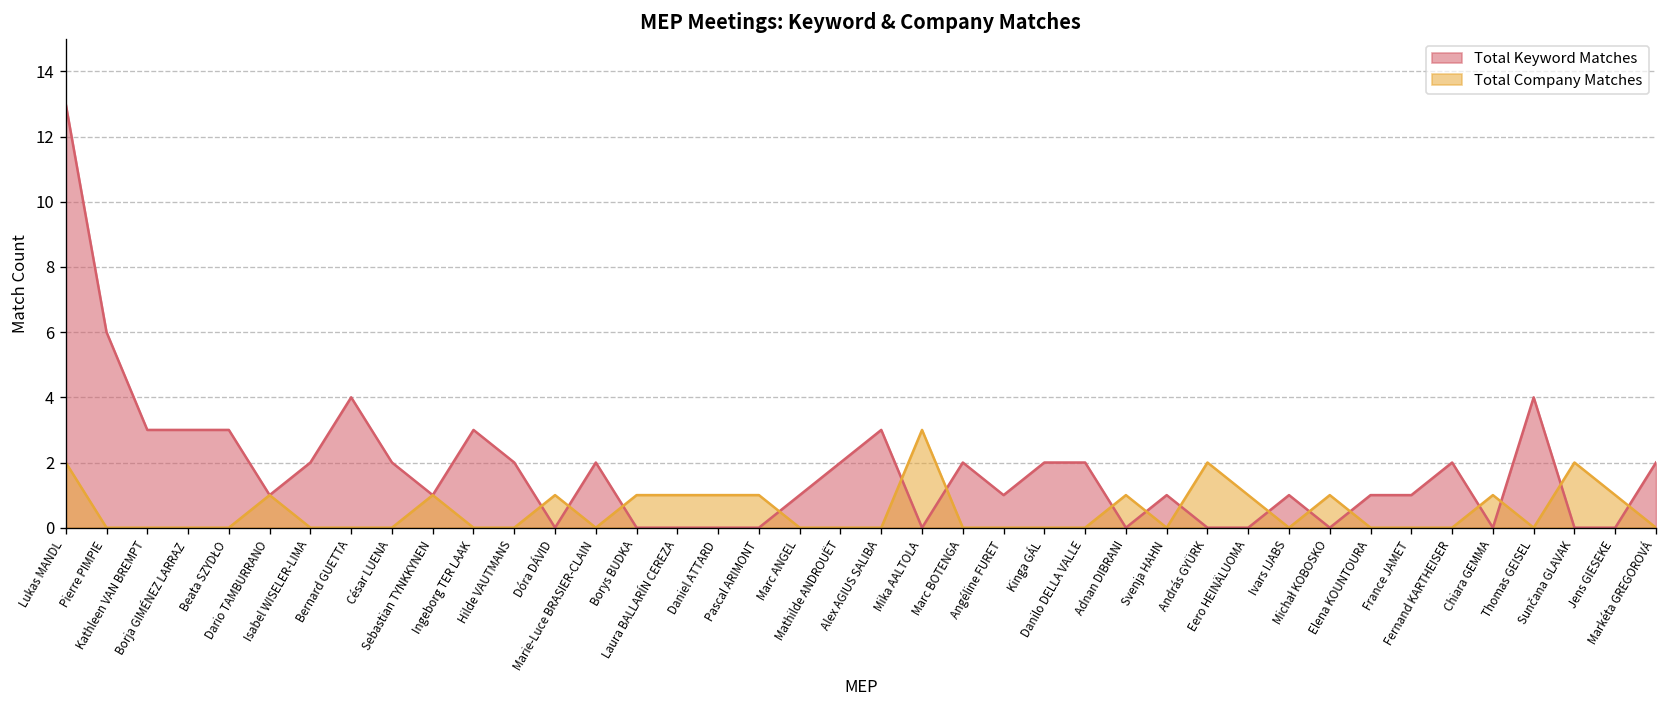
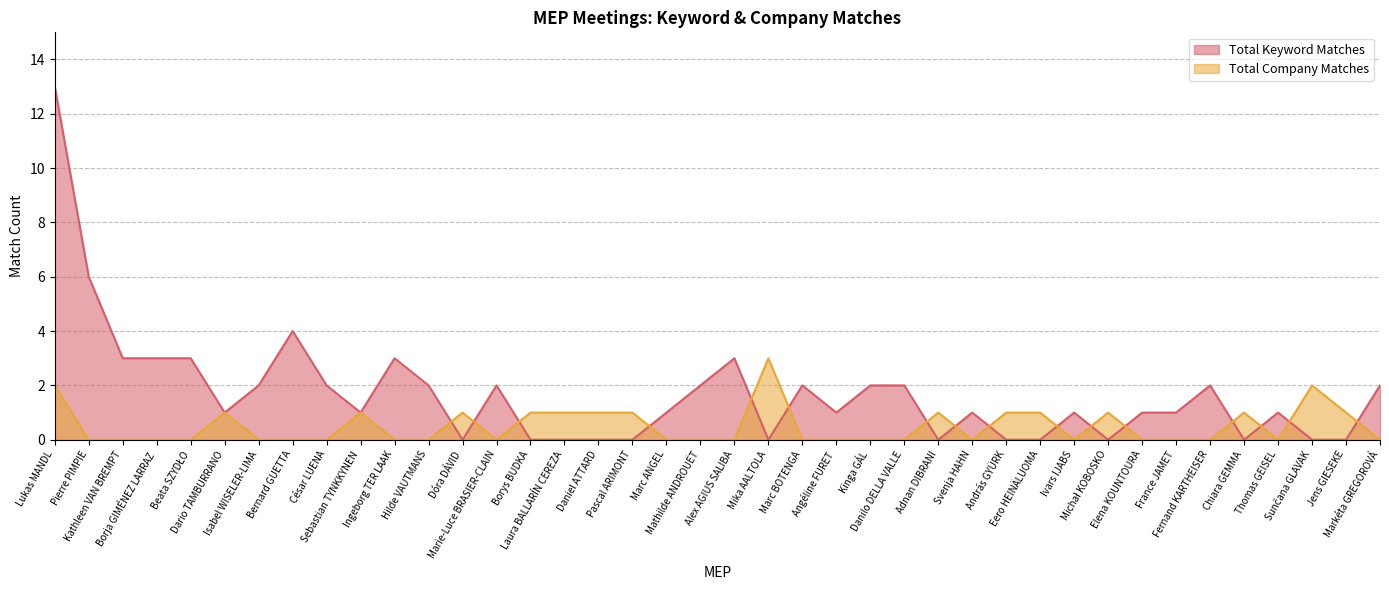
  {
    "Total Keyword Matches": {
      "Lukas MANDL": 13,
      "Pierre PIMPIE": 6,
      "Kathleen VAN BREMPT": 3,
      "Borja GIMÉNEZ LARRAZ": 3,
      "Beata SZYDŁO": 3,
      "Isabel WISELER-LIMA": 2,
      "Bernard GUETTA": 4,
      "César LUENA": 2,
      "Ingeborg TER LAAK": 3,
      "Hilde VAUTMANS": 2,
      "Dóra DÁVID": 0,
      "Marie-Luce BRASIER-CLAIN": 2,
      "Borys BUDKA": 0,
      "Laura BALLARÍN CEREZA": 0,
      "Daniel ATTARD": 0,
      "Pascal ARIMONT": 0,
      "Marc ANGEL": 1,
      "Mathilde ANDROUËT": 2,
      "Alex AGIUS SALIBA": 3,
      "Mika AALTOLA": 0,
      "Marc BOTENGA": 2,
      "Angéline FURET": 1,
      "Kinga GÁL": 2,
      "Danilo DELLA VALLE": 2,
      "Adnan DIBRANI": 0,
      "Svenja HAHN": 1,
      "András GYÜRK": 0,
      "Eero HEINÄLUOMA": 0,
      "Ivars IJABS": 1,
      "Michał KOBOSKO": 0,
      "Elena KOUNTOURA": 1,
      "France JAMET": 1,
      "Fernand KARTHEISER": 2,
      "Chiara GEMMA": 0,
-     "Thomas GEISEL": 4,
+     "Thomas GEISEL": 1,
      "Sunčana GLAVAK": 0,
      "Jens GIESEKE": 0,
      "Markéta GREGOROVÁ": 2
    },
    "Total Company Matches": {
      "Lukas MANDL": 2,
      "Pierre PIMPIE": 0,
      "Kathleen VAN BREMPT": 0,
      "Borja GIMÉNEZ LARRAZ": 0,
      "Beata SZYDŁO": 0,
      "Isabel WISELER-LIMA": 0,
      "Bernard GUETTA": 0,
      "César LUENA": 0,
      "Ingeborg TER LAAK": 0,
      "Hilde VAUTMANS": 0,
      "Dóra DÁVID": 1,
      "Marie-Luce BRASIER-CLAIN": 0,
      "Borys BUDKA": 1,
      "Laura BALLARÍN CEREZA": 1,
      "Daniel ATTARD": 1,
      "Pascal ARIMONT": 1,
      "Marc ANGEL": 0,
      "Mathilde ANDROUËT": 0,
      "Alex AGIUS SALIBA": 0,
      "Mika AALTOLA": 3,
      "Marc BOTENGA": 0,
      "Angéline FURET": 0,
      "Kinga GÁL": 0,
      "Danilo DELLA VALLE": 0,
      "Adnan DIBRANI": 1,
      "Svenja HAHN": 0,
-     "András GYÜRK": 2,
+     "András GYÜRK": 1,
      "Eero HEINÄLUOMA": 1,
      "Ivars IJABS": 0,
      "Michał KOBOSKO": 1,
      "Elena KOUNTOURA": 0,
      "France JAMET": 0,
      "Fernand KARTHEISER": 0,
      "Chiara GEMMA": 1,
      "Thomas GEISEL": 0,
      "Sunčana GLAVAK": 2,
      "Jens GIESEKE": 1,
      "Markéta GREGOROVÁ": 0
    }
  }
